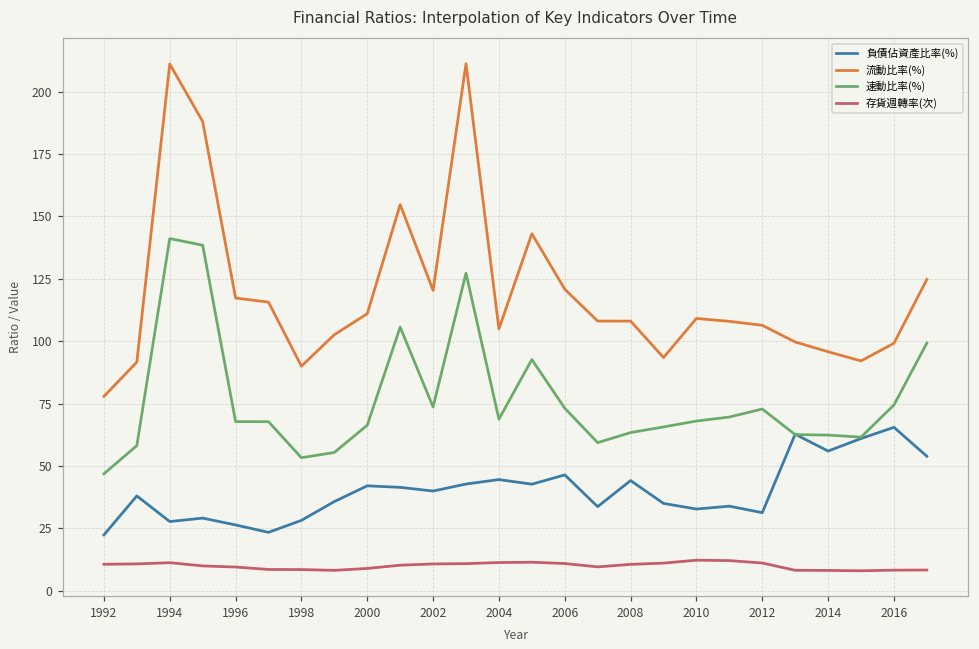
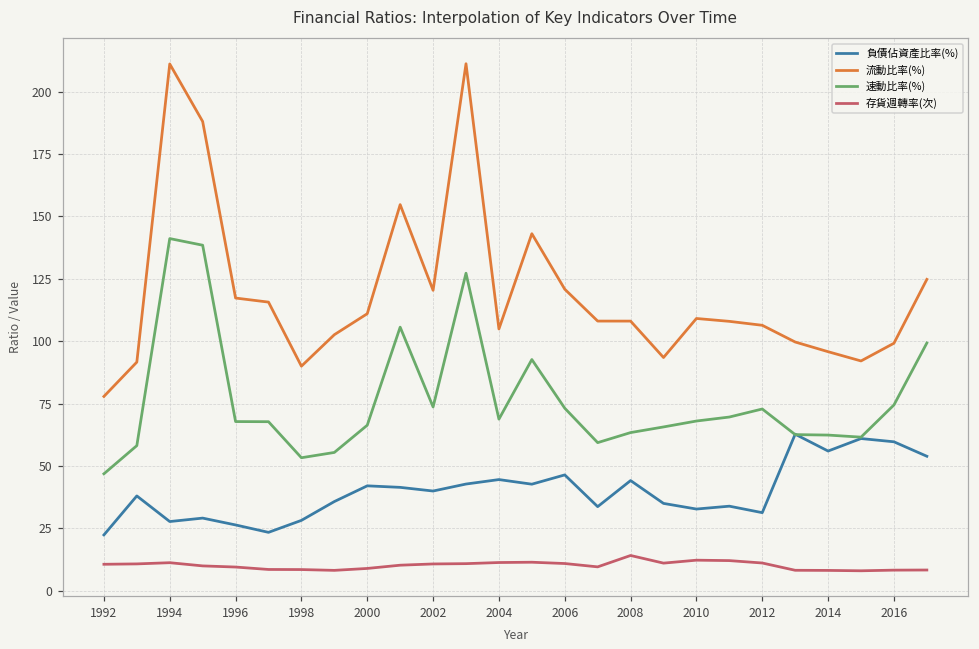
  {
    "負債佔資產比率(%)": {
      "1992": 22,
      "1994": 28,
      "1996": 26,
      "1998": 28,
      "2000": 42,
      "2002": 40,
      "2004": 45,
      "2006": 46,
      "2008": 44,
      "2010": 33,
      "2012": 31,
      "2014": 56,
-     "2016": 65
+     "2016": 60
    },
    "流動比率(%)": {
      "1992": 78,
      "1994": 211,
      "1996": 117,
      "1998": 90,
      "2000": 111,
      "2002": 120,
      "2004": 105,
      "2006": 121,
      "2008": 108,
      "2010": 109,
      "2012": 106,
      "2014": 96,
      "2016": 99
    },
    "速動比率(%)": {
      "1992": 47,
      "1994": 141,
      "1996": 68,
      "1998": 53,
      "2000": 66,
      "2002": 74,
      "2004": 69,
      "2006": 73,
      "2008": 63,
      "2010": 68,
      "2012": 73,
      "2014": 62,
      "2016": 74
    },
    "存貨週轉率(次)": {
      "1992": 11,
      "1994": 11,
      "1996": 9,
      "1998": 8,
      "2000": 9,
      "2002": 11,
      "2004": 11,
      "2006": 11,
-     "2008": 11,
+     "2008": 14,
      "2010": 12,
      "2012": 11,
      "2014": 8,
      "2016": 8
    }
  }
